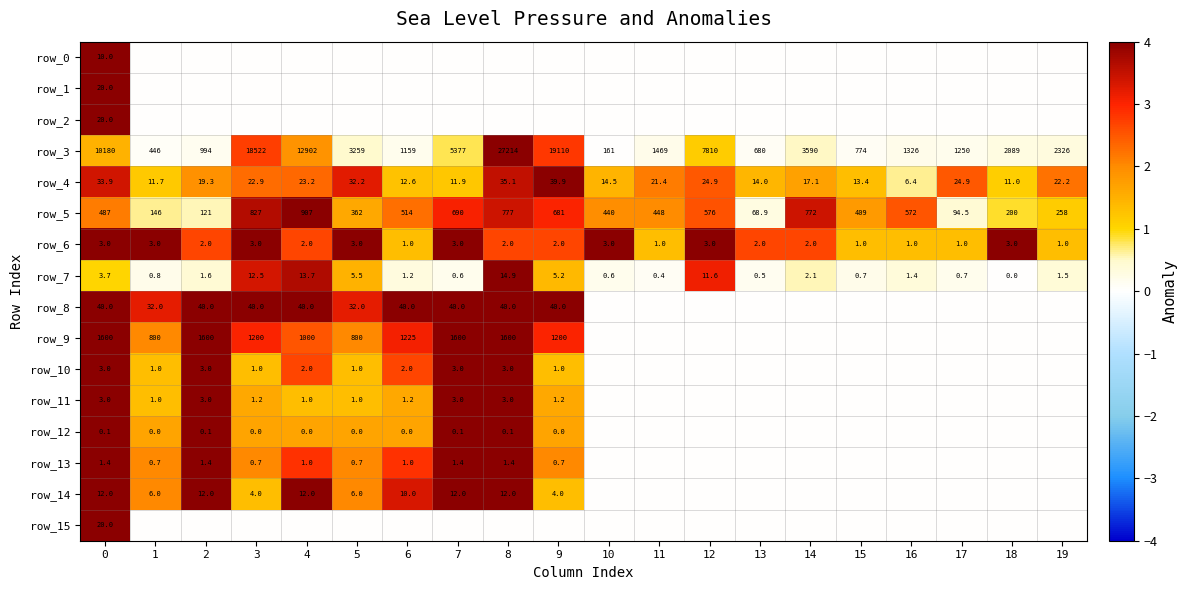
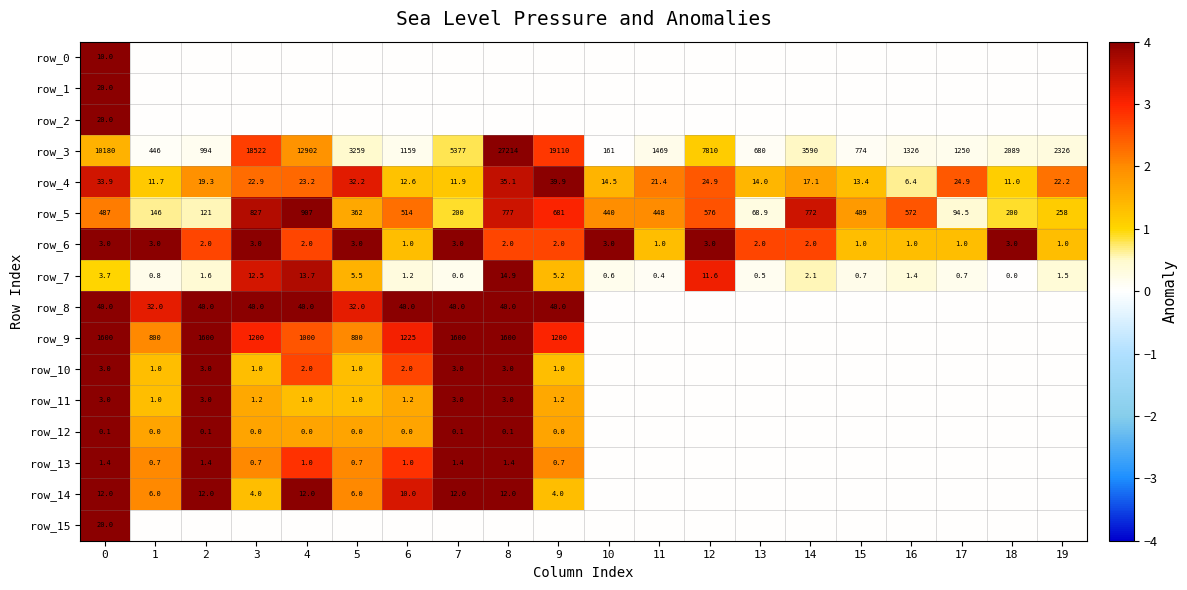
  {
    "row_0": {
      "0": 10.0
    },
    "row_1": {
      "0": 20.0
    },
    "row_2": {
      "0": 20.0
    },
    "row_3": {
      "0": 10180,
      "1": 446,
      "2": 994,
      "3": 18522,
      "4": 12902,
      "5": 3259,
      "6": 1159,
      "7": 5377,
      "8": 27214,
      "9": 19110,
      "10": 161,
      "11": 1469,
      "12": 7810,
      "13": 680,
      "14": 3590,
      "15": 774,
      "16": 1326,
      "17": 1250,
      "18": 2089,
      "19": 2326
    },
    "row_4": {
      "0": 33.9,
      "1": 11.7,
      "2": 19.3,
      "3": 22.9,
      "4": 23.2,
      "5": 32.2,
      "6": 12.6,
      "7": 11.9,
      "8": 35.1,
      "9": 39.9,
      "10": 14.5,
      "11": 21.4,
      "12": 24.9,
      "13": 14.0,
      "14": 17.1,
      "15": 13.4,
      "16": 6.4,
      "17": 24.9,
      "18": 11.0,
      "19": 22.2
    },
    "row_5": {
      "0": 487,
      "1": 146,
      "2": 121,
      "3": 827,
      "4": 907,
      "5": 362,
      "6": 514,
-     "7": 690,
+     "7": 200,
      "8": 777,
      "9": 681,
      "10": 440,
      "11": 448,
      "12": 576,
      "13": 68.9,
      "14": 772,
      "15": 409,
      "16": 572,
      "17": 94.5,
      "18": 200,
      "19": 258
    },
    "row_6": {
      "0": 3.0,
      "1": 3.0,
      "2": 2.0,
      "3": 3.0,
      "4": 2.0,
      "5": 3.0,
      "6": 1.0,
      "7": 3.0,
      "8": 2.0,
      "9": 2.0,
      "10": 3.0,
      "11": 1.0,
      "12": 3.0,
      "13": 2.0,
      "14": 2.0,
      "15": 1.0,
      "16": 1.0,
      "17": 1.0,
      "18": 3.0,
      "19": 1.0
    },
    "row_7": {
      "0": 3.7,
      "1": 0.8,
      "2": 1.6,
      "3": 12.5,
      "4": 13.7,
      "5": 5.5,
      "6": 1.2,
      "7": 0.6,
      "8": 14.9,
      "9": 5.2,
      "10": 0.6,
      "11": 0.4,
      "12": 11.6,
      "13": 0.5,
      "14": 2.1,
      "15": 0.7,
      "16": 1.4,
      "17": 0.7,
      "18": 0.0,
      "19": 1.5
    },
    "row_8": {
      "0": 40.0,
      "1": 32.0,
      "2": 40.0,
      "3": 40.0,
      "4": 40.0,
      "5": 32.0,
      "6": 40.0,
      "7": 40.0,
      "8": 40.0,
      "9": 40.0
    },
    "row_9": {
      "0": 1600,
      "1": 800,
      "2": 1600,
      "3": 1200,
      "4": 1000,
      "5": 800,
      "6": 1225,
      "7": 1600,
      "8": 1600,
      "9": 1200
    },
    "row_10": {
      "0": 3.0,
      "1": 1.0,
      "2": 3.0,
      "3": 1.0,
      "4": 2.0,
      "5": 1.0,
      "6": 2.0,
      "7": 3.0,
      "8": 3.0,
      "9": 1.0
    },
    "row_11": {
      "0": 3.0,
      "1": 1.0,
      "2": 3.0,
      "3": 1.2,
      "4": 1.0,
      "5": 1.0,
      "6": 1.2,
      "7": 3.0,
      "8": 3.0,
      "9": 1.2
    },
    "row_12": {
      "0": 0.1,
      "1": 0.0,
      "2": 0.1,
      "3": 0.0,
      "4": 0.0,
      "5": 0.0,
      "6": 0.0,
      "7": 0.1,
      "8": 0.1,
      "9": 0.0
    },
    "row_13": {
      "0": 1.4,
      "1": 0.7,
      "2": 1.4,
      "3": 0.7,
      "4": 1.0,
      "5": 0.7,
      "6": 1.0,
      "7": 1.4,
      "8": 1.4,
      "9": 0.7
    },
    "row_14": {
      "0": 12.0,
      "1": 6.0,
      "2": 12.0,
      "3": 4.0,
      "4": 12.0,
      "5": 6.0,
      "6": 10.0,
      "7": 12.0,
      "8": 12.0,
      "9": 4.0
    },
    "row_15": {
      "0": 20.0
    }
  }
